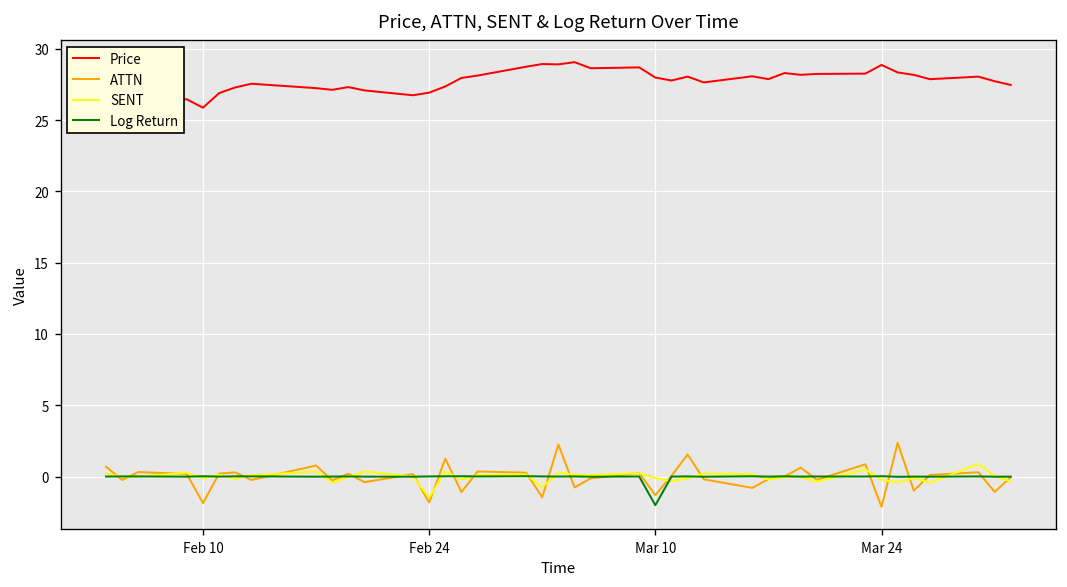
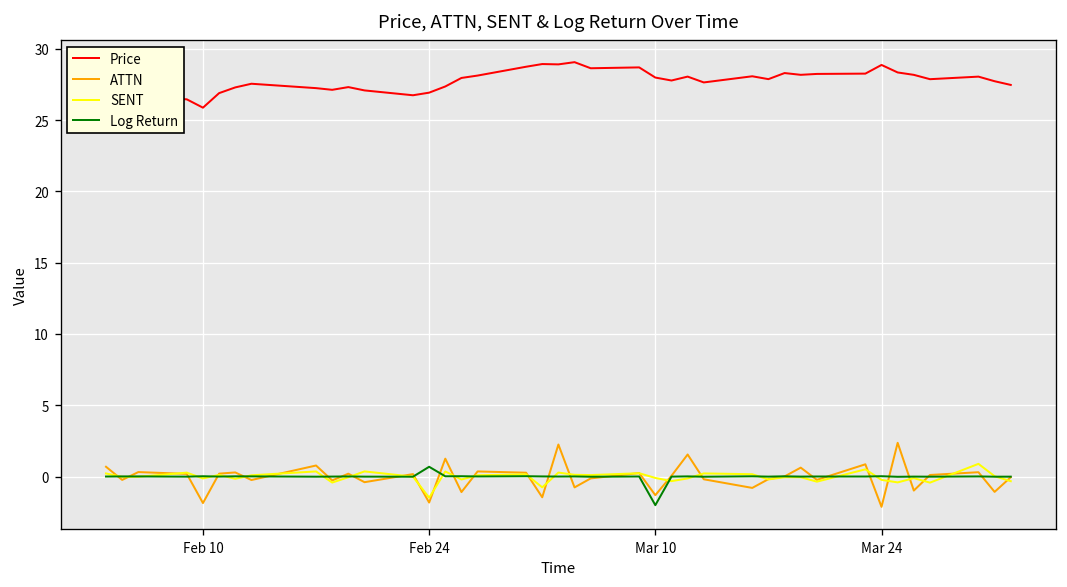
  {
    "Price": {
      "Feb 10": 25.9,
      "Feb 24": 26.9,
      "Mar 10": 28.0,
      "Mar 24": 28.9
    },
    "ATTN": {
      "Feb 10": -1.9,
      "Feb 24": -1.8,
      "Mar 10": -1.3,
      "Mar 24": -2.1
    },
    "SENT": {
      "Feb 24": -1.5,
      "Mar 10": -0.1,
      "Mar 24": -0.2
    },
    "Log Return": {
-     "Feb 24": 0.0,
+     "Feb 24": 0.7,
      "Mar 10": -2.0,
      "Mar 24": 0.0
    }
  }
